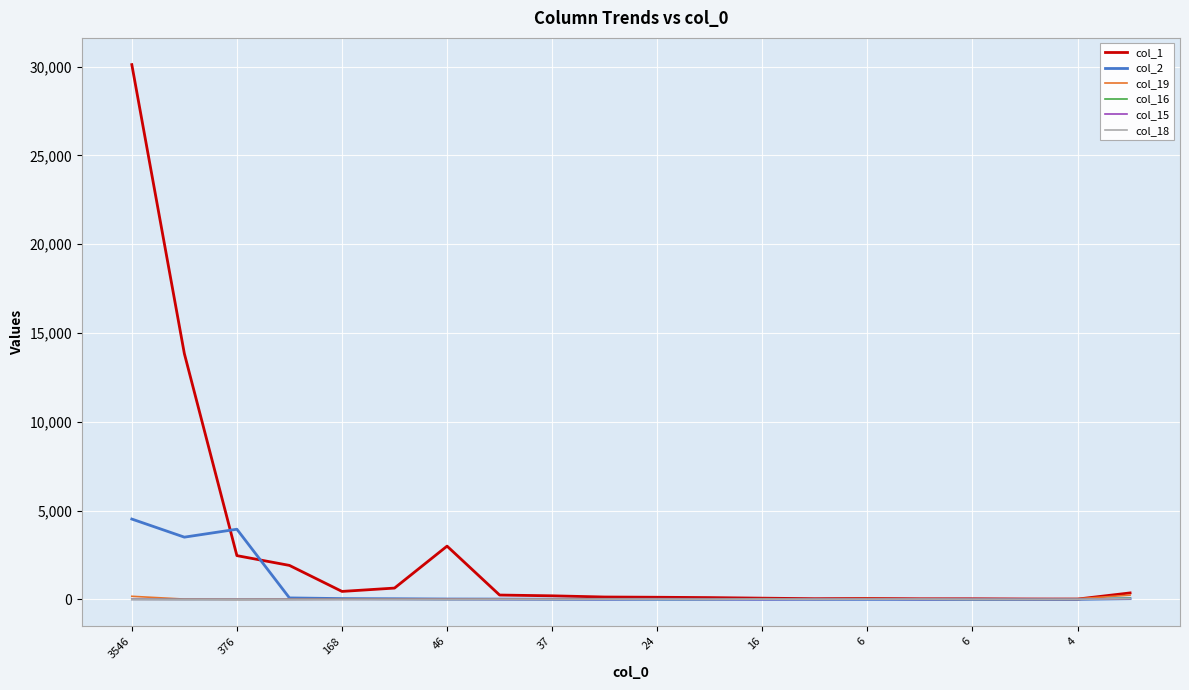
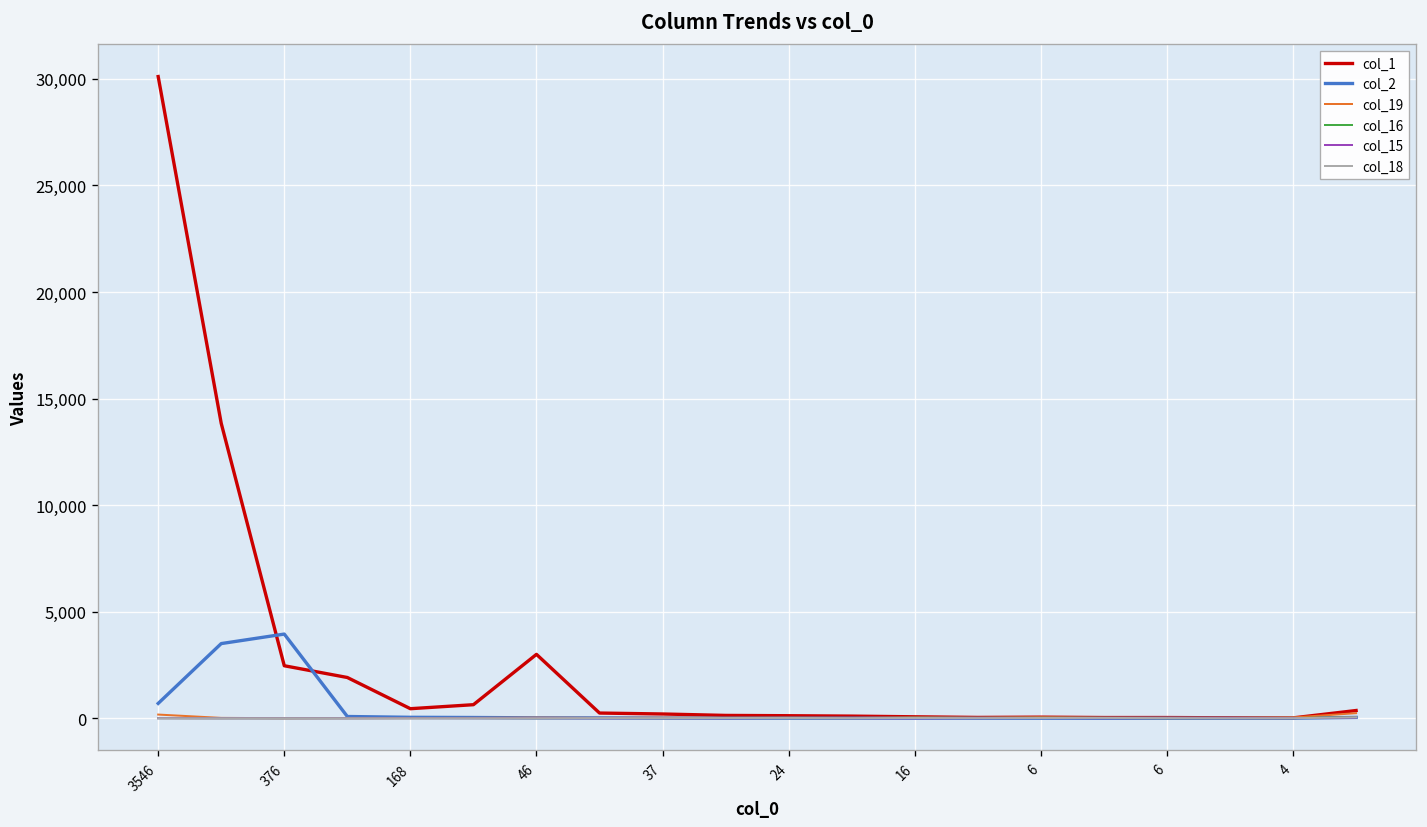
  {
    "col_1": {
      "3546": "30,100",
      "376": "2,500",
      "168": "500",
      "46": "3,000",
      "37": "200"
    },
    "col_2": {
-     "3546": "4,500",
+     "3546": "700",
      "376": "4,000"
    },
    "col_19": {
      "3546": "200"
    }
  }
